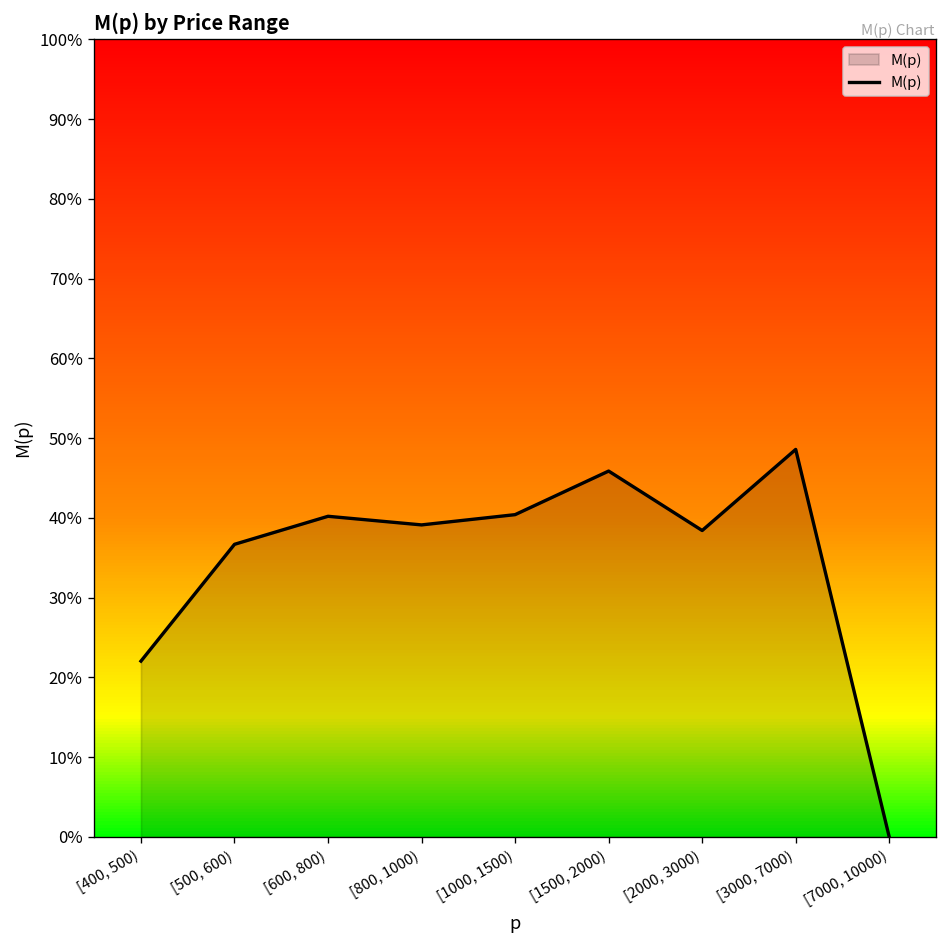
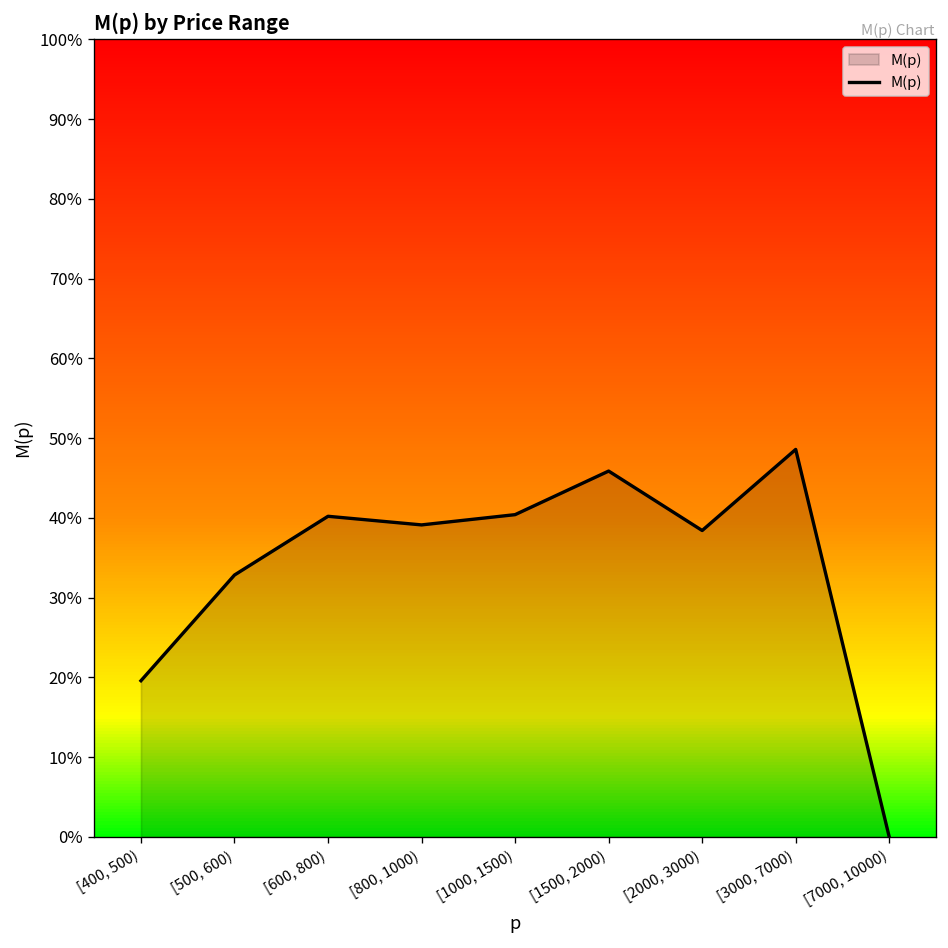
  {
-   "[400, 500)": "22%",
-   "[500, 600)": "37%",
+   "[400, 500)": "20%",
+   "[500, 600)": "33%",
    "[600, 800)": "40%",
    "[800, 1000)": "39%",
    "[1000, 1500)": "40%",
    "[1500, 2000)": "46%",
    "[2000, 3000)": "38%",
    "[3000, 7000)": "49%",
    "[7000, 10000)": "0%"
  }
